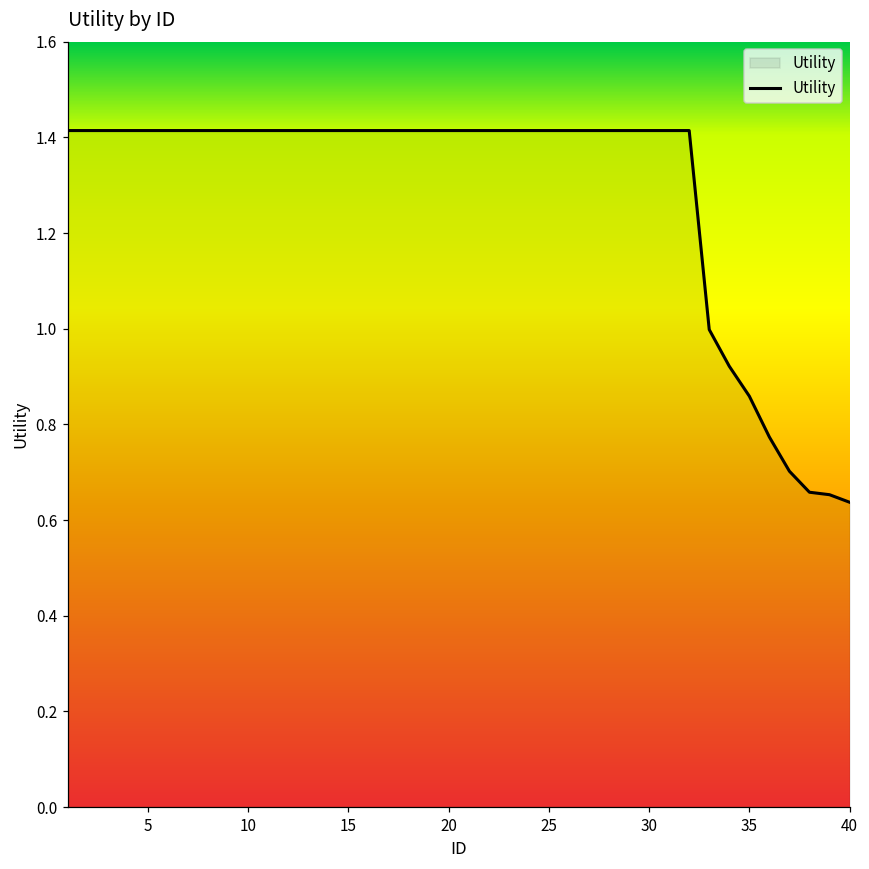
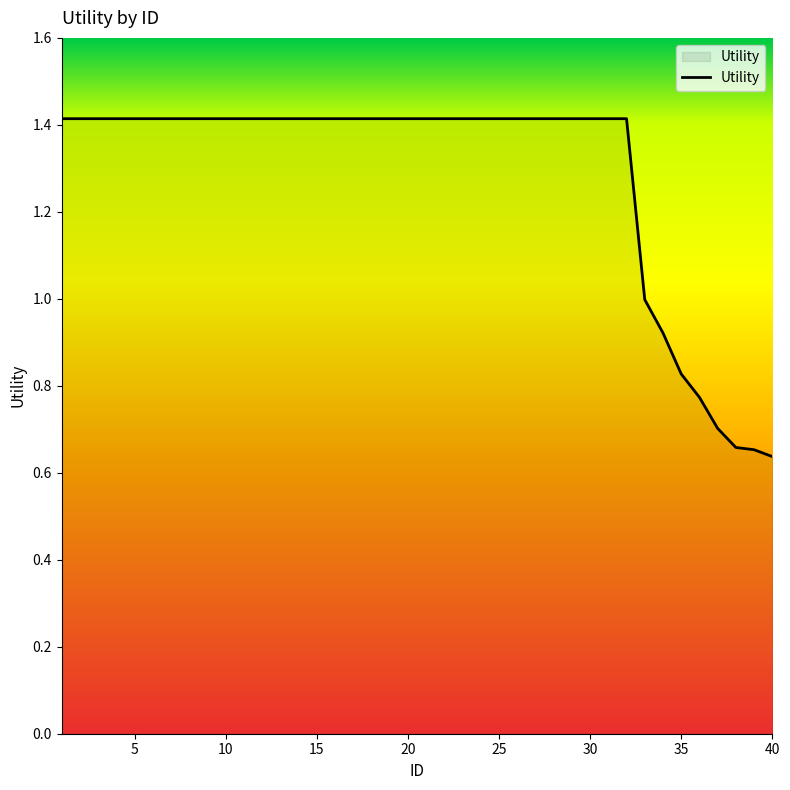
  {
    "5": 1.41,
    "10": 1.41,
    "15": 1.41,
    "20": 1.41,
    "25": 1.41,
    "30": 1.41,
-   "35": 0.86,
+   "35": 0.83,
    "40": 0.64
  }
